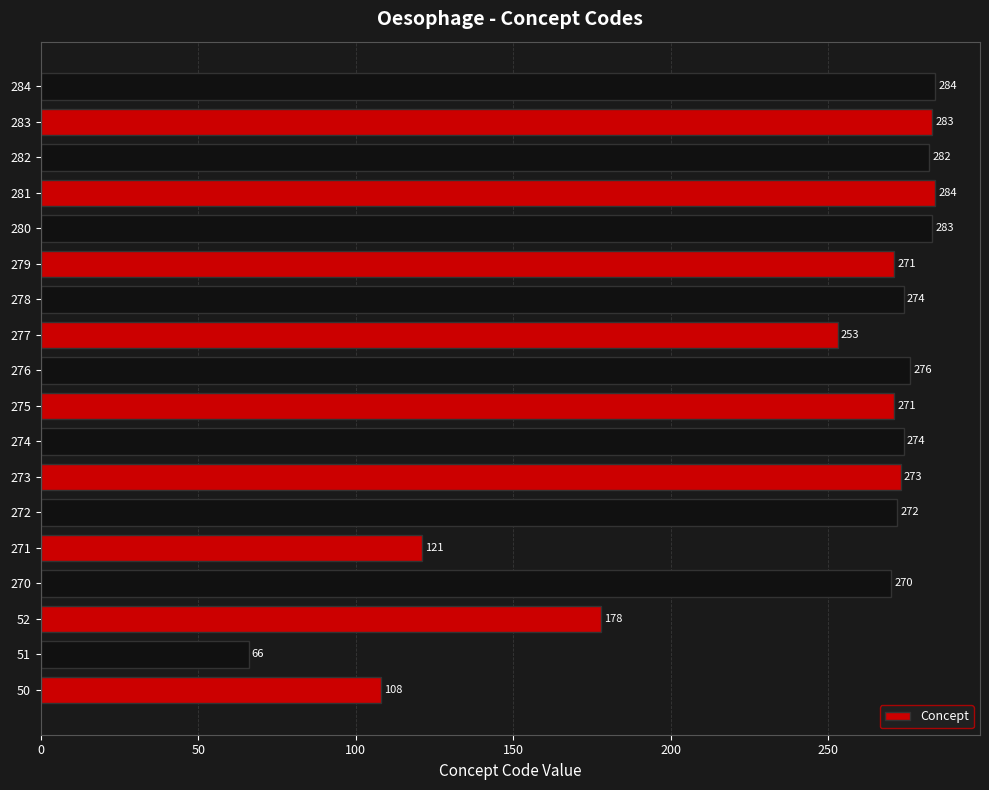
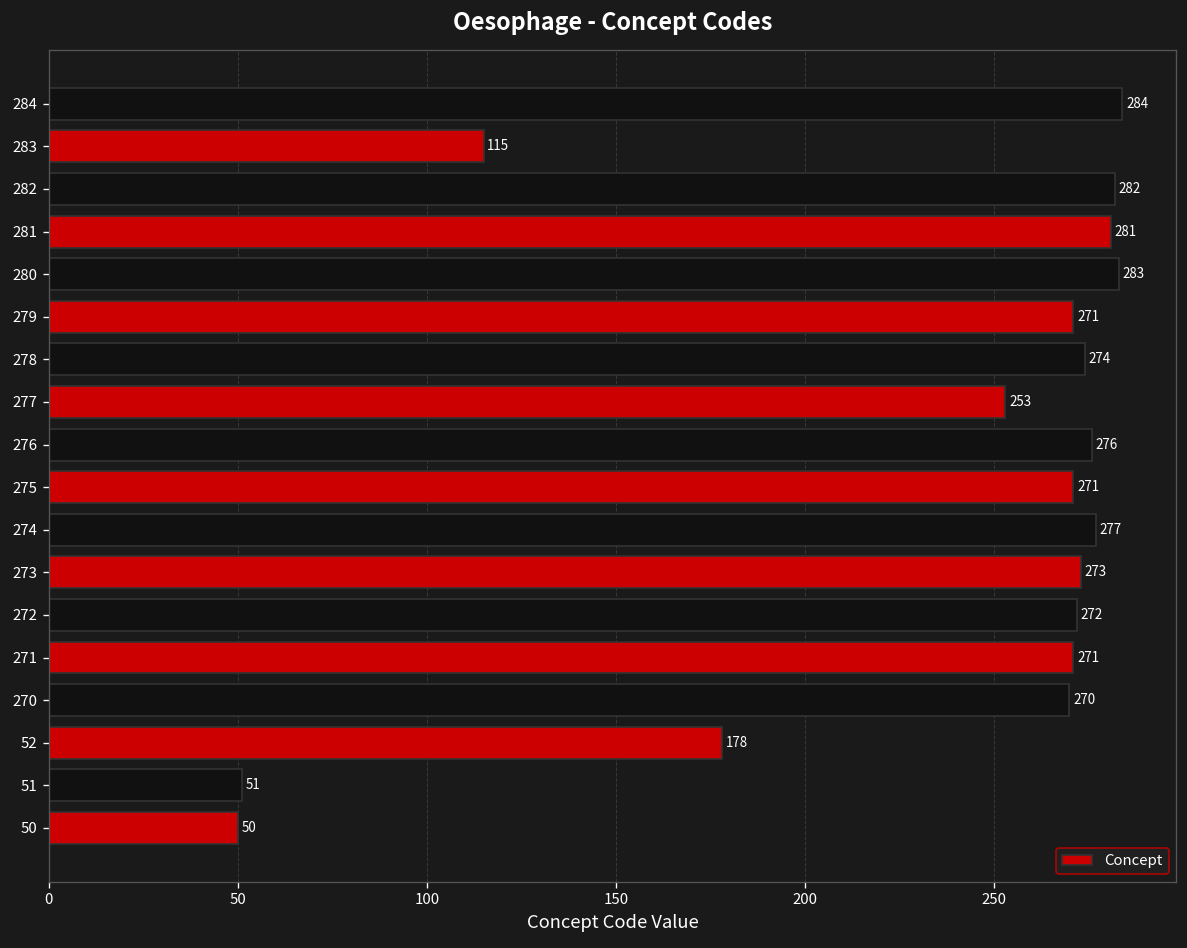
  {
    "284": 284,
-   "283": 283,
+   "283": 115,
    "282": 282,
-   "281": 284,
+   "281": 281,
    "280": 283,
    "279": 271,
    "278": 274,
    "277": 253,
    "276": 276,
    "275": 271,
-   "274": 274,
+   "274": 277,
    "273": 273,
    "272": 272,
-   "271": 121,
+   "271": 271,
    "270": 270,
    "52": 178,
-   "51": 66,
-   "50": 108
+   "51": 51,
+   "50": 50
  }
